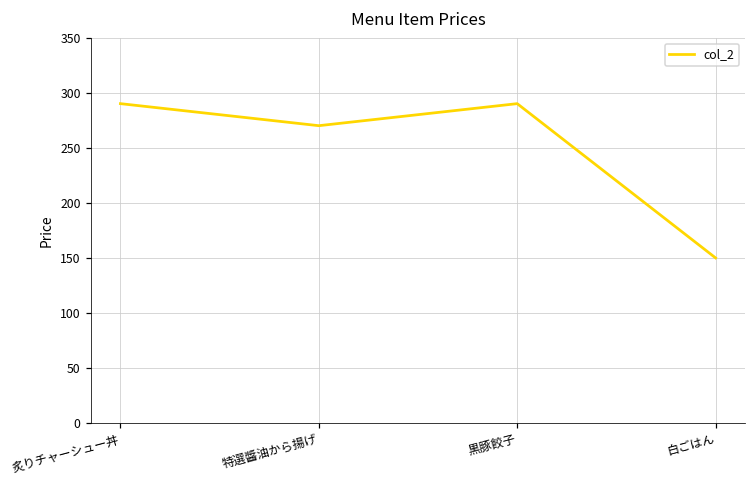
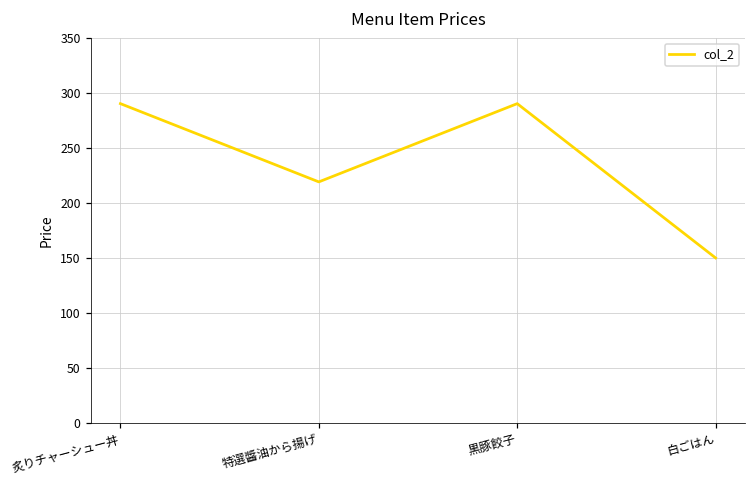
  {
    "炙りチャーシュー丼": 290,
-   "特選醬油から揚げ": 270,
+   "特選醬油から揚げ": 219,
    "黒豚餃子": 290,
    "白ごはん": 150
  }
